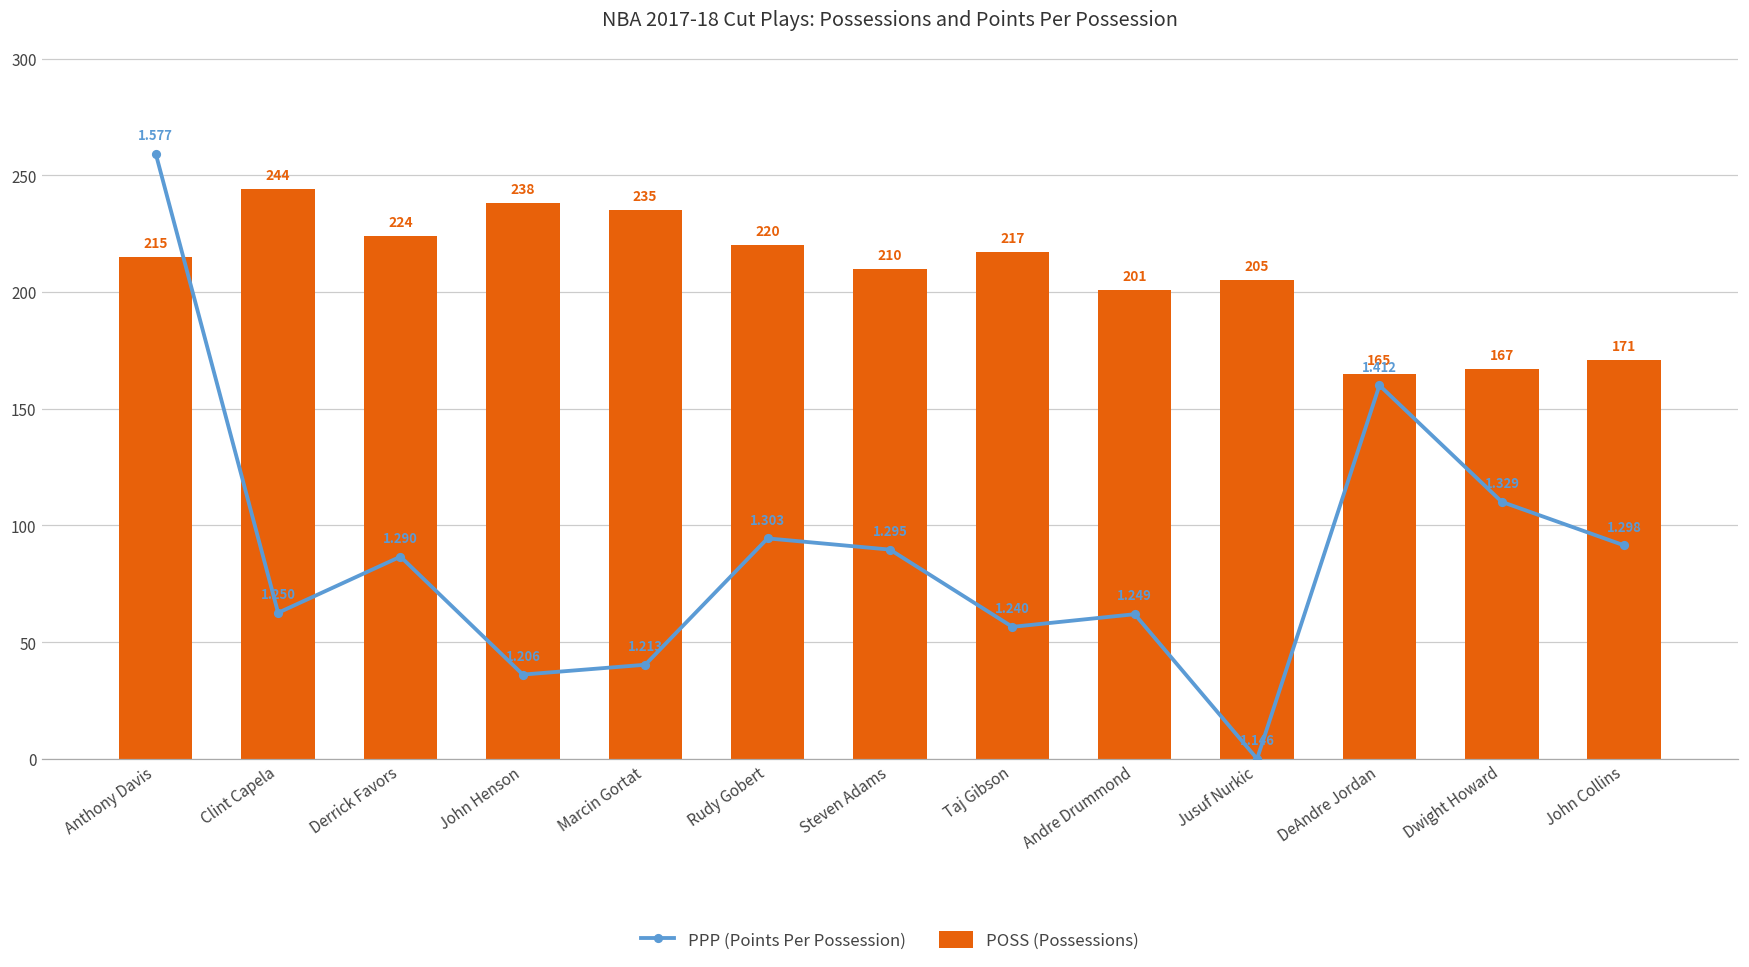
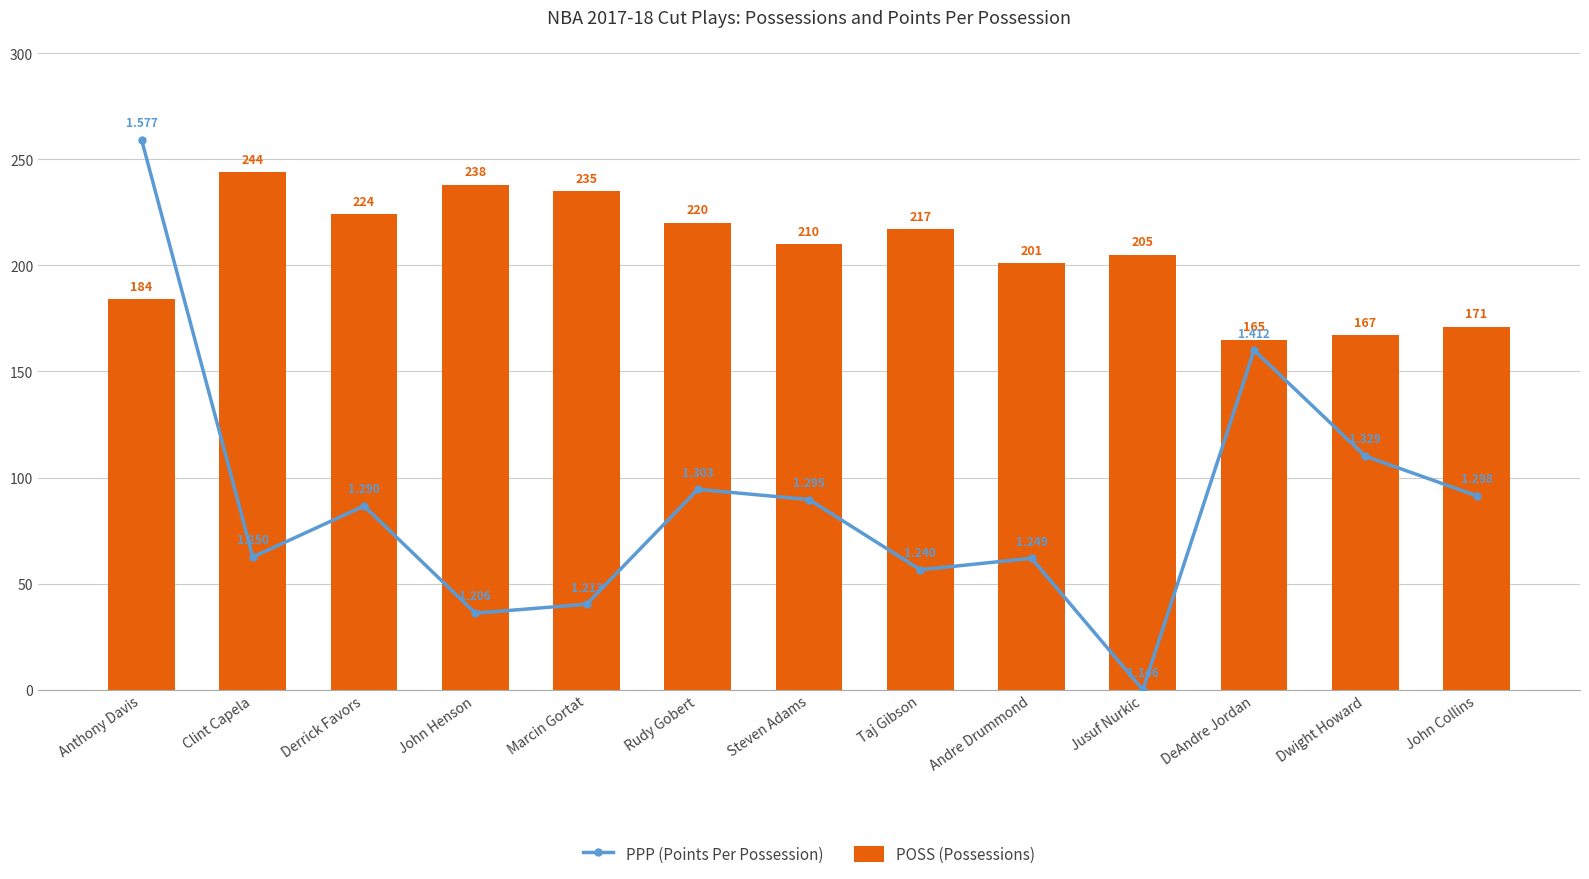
  {
    "POSS (Possessions)": {
-     "Anthony Davis": 215,
+     "Anthony Davis": 184,
      "Clint Capela": 244,
      "Derrick Favors": 224,
      "John Henson": 238,
      "Marcin Gortat": 235,
      "Rudy Gobert": 220,
      "Steven Adams": 210,
      "Taj Gibson": 217,
      "Andre Drummond": 201,
      "Jusuf Nurkic": 205,
      "Dwight Howard": 167,
      "John Collins": 171
    },
    "PPP (Points Per Possession)": {
      "Clint Capela": 63,
      "Derrick Favors": 87,
      "John Henson": 36,
      "Marcin Gortat": 40,
      "Rudy Gobert": 94,
      "Steven Adams": 90,
      "Taj Gibson": 57,
      "Andre Drummond": 62,
      "Jusuf Nurkic": 0,
      "DeAndre Jordan": 160,
      "Dwight Howard": 110,
      "John Collins": 91
    }
  }
